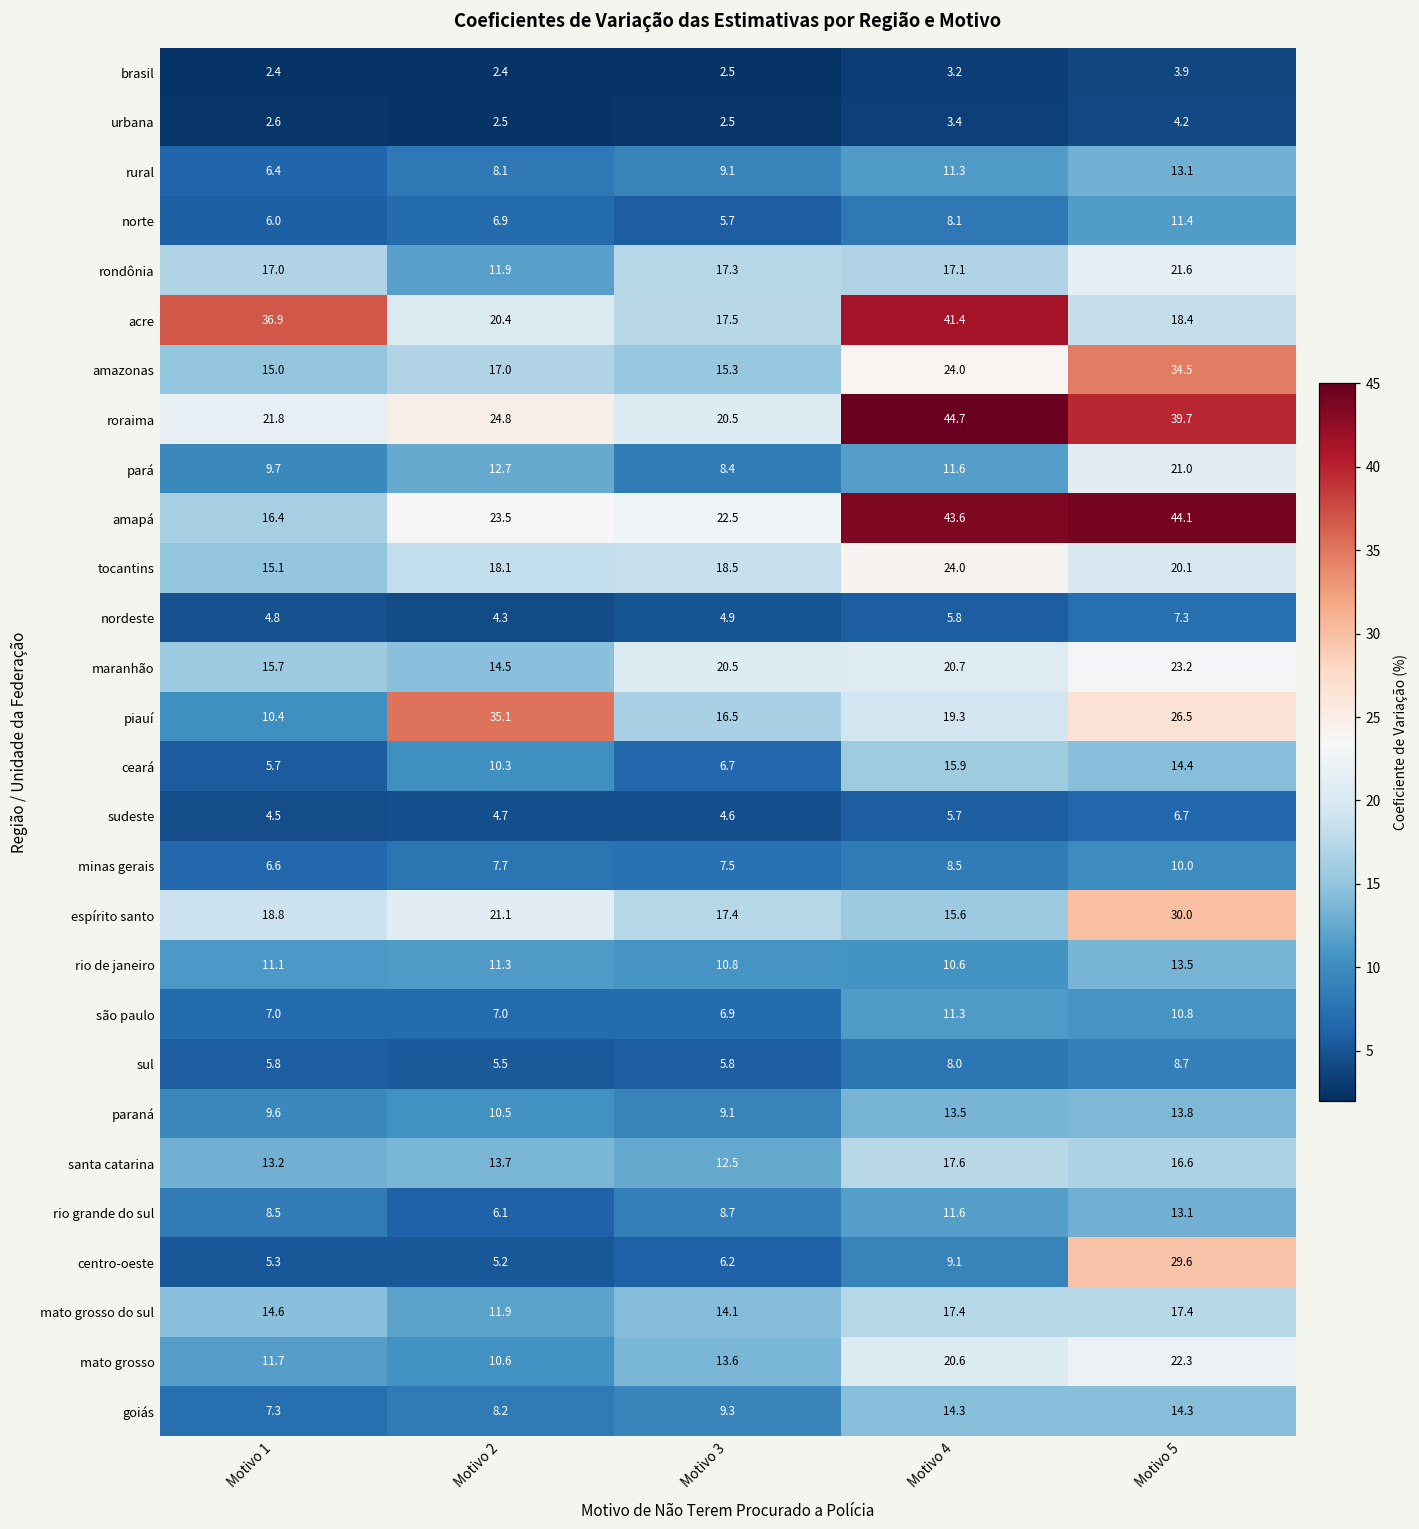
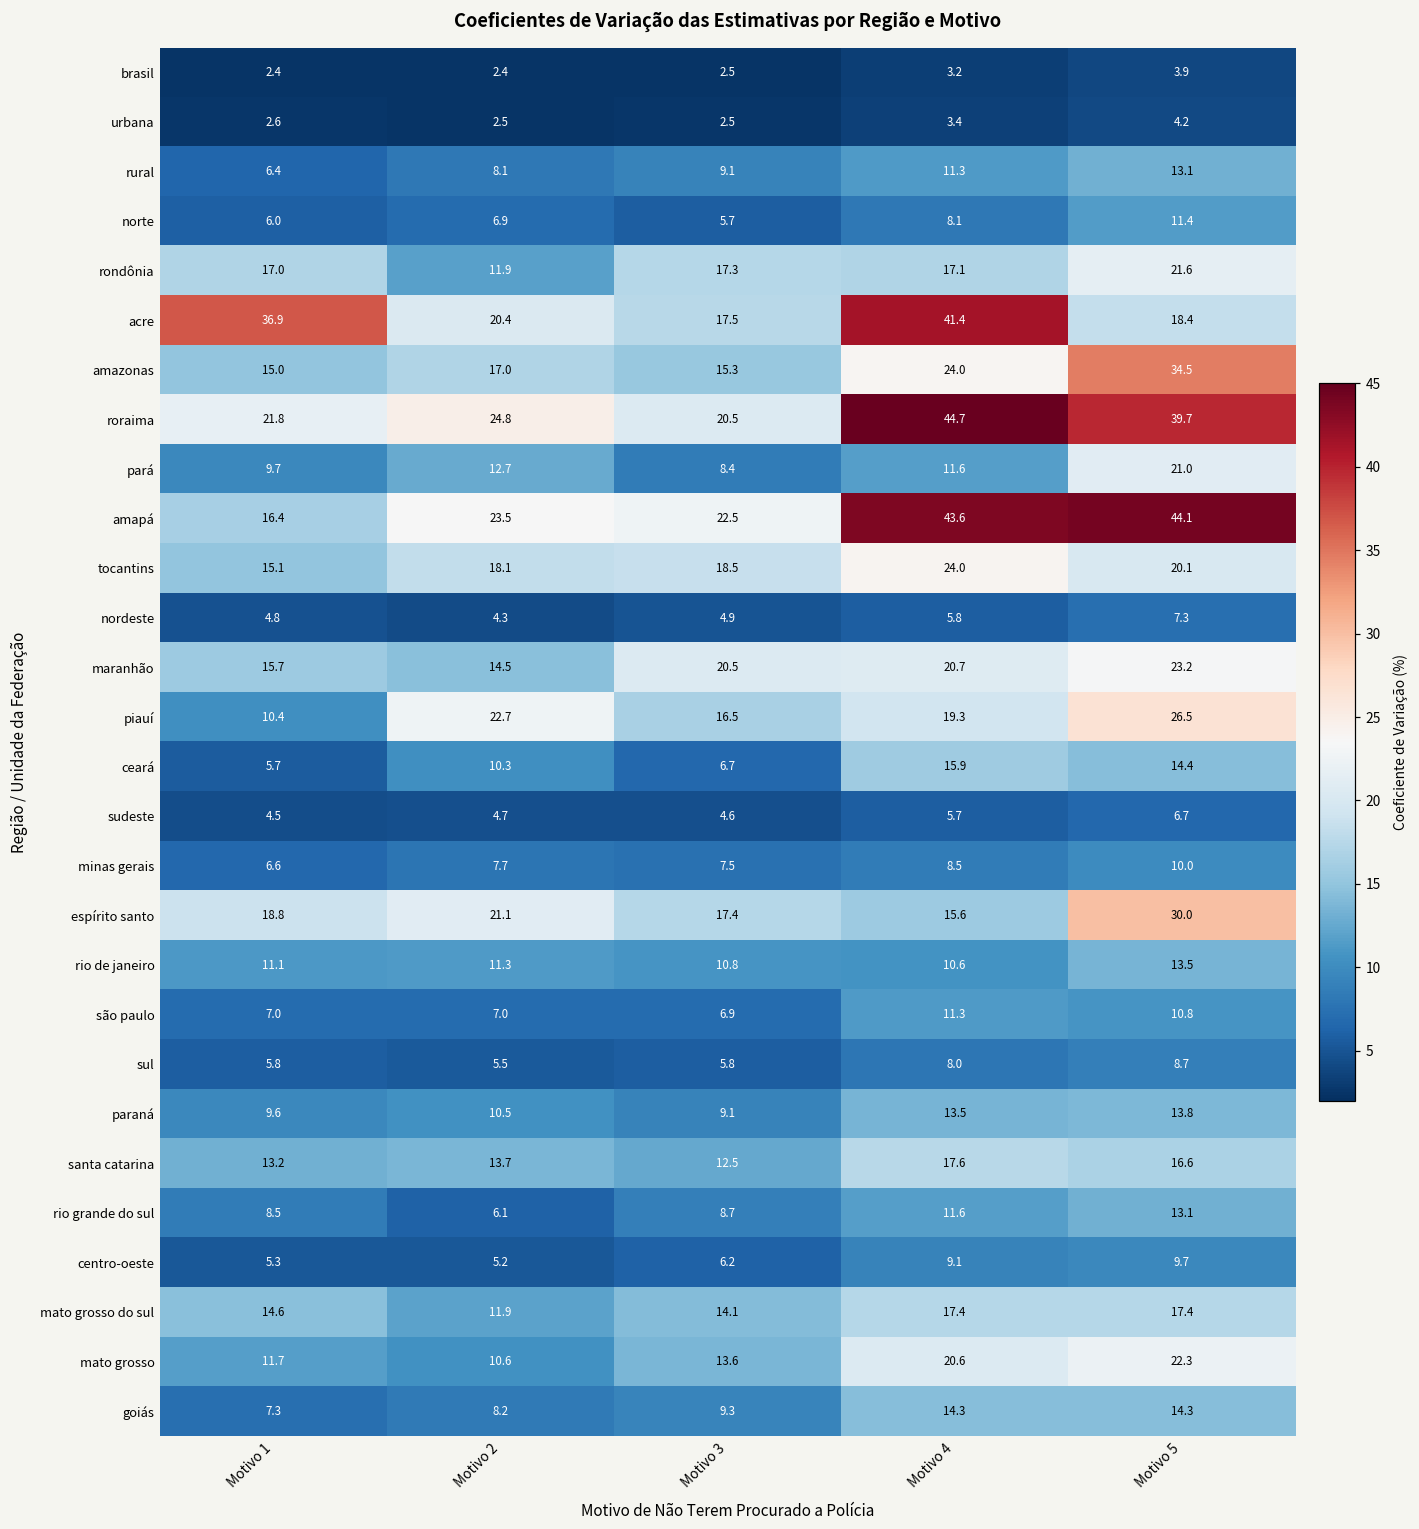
  {
    "brasil": {
      "Motivo 1": 2.4,
      "Motivo 2": 2.4,
      "Motivo 3": 2.5,
      "Motivo 4": 3.2,
      "Motivo 5": 3.9
    },
    "urbana": {
      "Motivo 1": 2.6,
      "Motivo 2": 2.5,
      "Motivo 3": 2.5,
      "Motivo 4": 3.4,
      "Motivo 5": 4.2
    },
    "rural": {
      "Motivo 1": 6.4,
      "Motivo 2": 8.1,
      "Motivo 3": 9.1,
      "Motivo 4": 11.3,
      "Motivo 5": 13.1
    },
    "norte": {
      "Motivo 1": 6.0,
      "Motivo 2": 6.9,
      "Motivo 3": 5.7,
      "Motivo 4": 8.1,
      "Motivo 5": 11.4
    },
    "rondônia": {
      "Motivo 1": 17.0,
      "Motivo 2": 11.9,
      "Motivo 3": 17.3,
      "Motivo 4": 17.1,
      "Motivo 5": 21.6
    },
    "acre": {
      "Motivo 1": 36.9,
      "Motivo 2": 20.4,
      "Motivo 3": 17.5,
      "Motivo 4": 41.4,
      "Motivo 5": 18.4
    },
    "amazonas": {
      "Motivo 1": 15.0,
      "Motivo 2": 17.0,
      "Motivo 3": 15.3,
      "Motivo 4": 24.0,
      "Motivo 5": 34.5
    },
    "roraima": {
      "Motivo 1": 21.8,
      "Motivo 2": 24.8,
      "Motivo 3": 20.5,
      "Motivo 4": 44.7,
      "Motivo 5": 39.7
    },
    "pará": {
      "Motivo 1": 9.7,
      "Motivo 2": 12.7,
      "Motivo 3": 8.4,
      "Motivo 4": 11.6,
      "Motivo 5": 21.0
    },
    "amapá": {
      "Motivo 1": 16.4,
      "Motivo 2": 23.5,
      "Motivo 3": 22.5,
      "Motivo 4": 43.6,
      "Motivo 5": 44.1
    },
    "tocantins": {
      "Motivo 1": 15.1,
      "Motivo 2": 18.1,
      "Motivo 3": 18.5,
      "Motivo 4": 24.0,
      "Motivo 5": 20.1
    },
    "nordeste": {
      "Motivo 1": 4.8,
      "Motivo 2": 4.3,
      "Motivo 3": 4.9,
      "Motivo 4": 5.8,
      "Motivo 5": 7.3
    },
    "maranhão": {
      "Motivo 1": 15.7,
      "Motivo 2": 14.5,
      "Motivo 3": 20.5,
      "Motivo 4": 20.7,
      "Motivo 5": 23.2
    },
    "piauí": {
      "Motivo 1": 10.4,
-     "Motivo 2": 35.1,
+     "Motivo 2": 22.7,
      "Motivo 3": 16.5,
      "Motivo 4": 19.3,
      "Motivo 5": 26.5
    },
    "ceará": {
      "Motivo 1": 5.7,
      "Motivo 2": 10.3,
      "Motivo 3": 6.7,
      "Motivo 4": 15.9,
      "Motivo 5": 14.4
    },
    "sudeste": {
      "Motivo 1": 4.5,
      "Motivo 2": 4.7,
      "Motivo 3": 4.6,
      "Motivo 4": 5.7,
      "Motivo 5": 6.7
    },
    "minas gerais": {
      "Motivo 1": 6.6,
      "Motivo 2": 7.7,
      "Motivo 3": 7.5,
      "Motivo 4": 8.5,
      "Motivo 5": 10.0
    },
    "espírito santo": {
      "Motivo 1": 18.8,
      "Motivo 2": 21.1,
      "Motivo 3": 17.4,
      "Motivo 4": 15.6,
      "Motivo 5": 30.0
    },
    "rio de janeiro": {
      "Motivo 1": 11.1,
      "Motivo 2": 11.3,
      "Motivo 3": 10.8,
      "Motivo 4": 10.6,
      "Motivo 5": 13.5
    },
    "são paulo": {
      "Motivo 1": 7.0,
      "Motivo 2": 7.0,
      "Motivo 3": 6.9,
      "Motivo 4": 11.3,
      "Motivo 5": 10.8
    },
    "sul": {
      "Motivo 1": 5.8,
      "Motivo 2": 5.5,
      "Motivo 3": 5.8,
      "Motivo 4": 8.0,
      "Motivo 5": 8.7
    },
    "paraná": {
      "Motivo 1": 9.6,
      "Motivo 2": 10.5,
      "Motivo 3": 9.1,
      "Motivo 4": 13.5,
      "Motivo 5": 13.8
    },
    "santa catarina": {
      "Motivo 1": 13.2,
      "Motivo 2": 13.7,
      "Motivo 3": 12.5,
      "Motivo 4": 17.6,
      "Motivo 5": 16.6
    },
    "rio grande do sul": {
      "Motivo 1": 8.5,
      "Motivo 2": 6.1,
      "Motivo 3": 8.7,
      "Motivo 4": 11.6,
      "Motivo 5": 13.1
    },
    "centro-oeste": {
      "Motivo 1": 5.3,
      "Motivo 2": 5.2,
      "Motivo 3": 6.2,
      "Motivo 4": 9.1,
-     "Motivo 5": 29.6
+     "Motivo 5": 9.7
    },
    "mato grosso do sul": {
      "Motivo 1": 14.6,
      "Motivo 2": 11.9,
      "Motivo 3": 14.1,
      "Motivo 4": 17.4,
      "Motivo 5": 17.4
    },
    "mato grosso": {
      "Motivo 1": 11.7,
      "Motivo 2": 10.6,
      "Motivo 3": 13.6,
      "Motivo 4": 20.6,
      "Motivo 5": 22.3
    },
    "goiás": {
      "Motivo 1": 7.3,
      "Motivo 2": 8.2,
      "Motivo 3": 9.3,
      "Motivo 4": 14.3,
      "Motivo 5": 14.3
    }
  }
